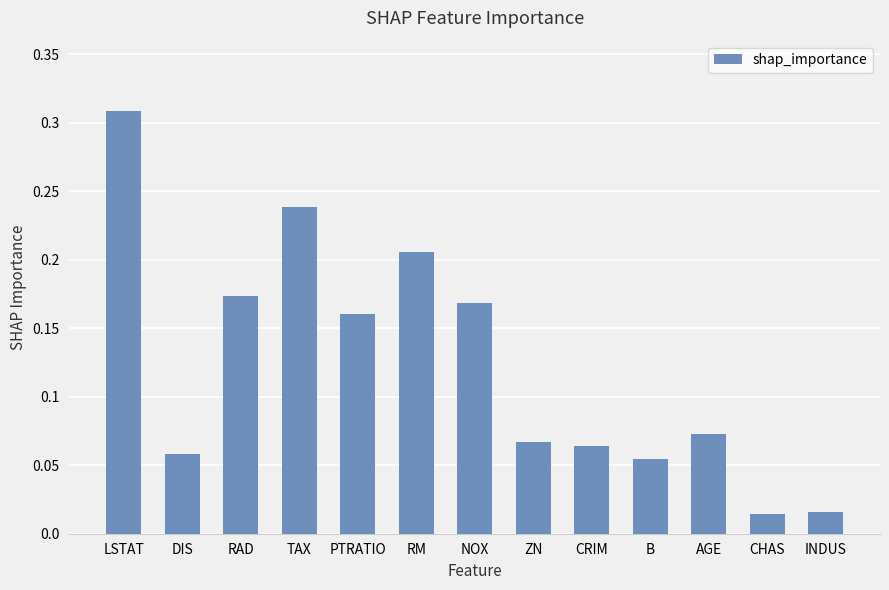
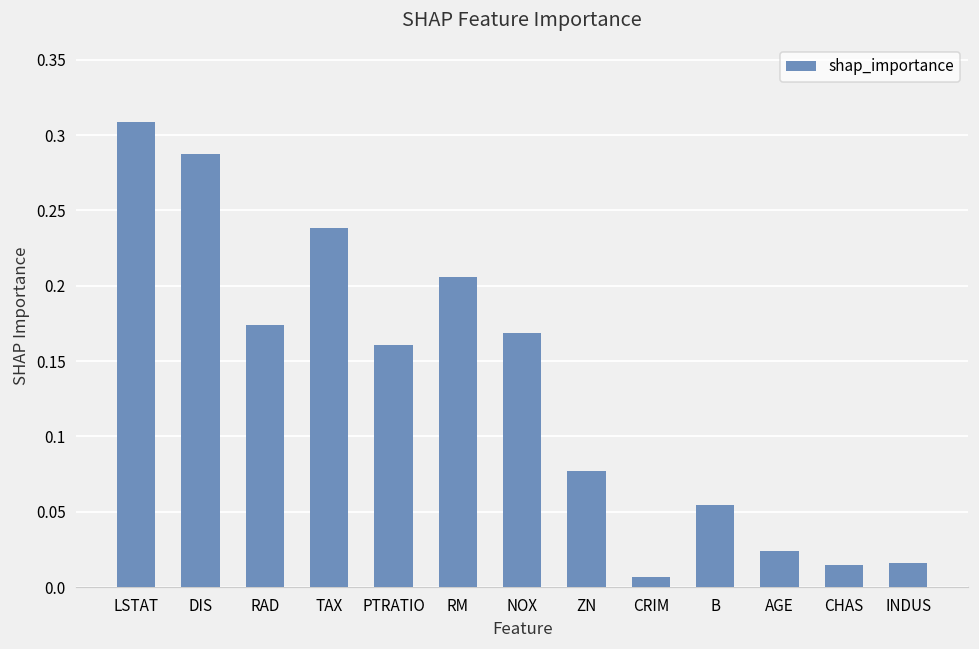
  {
    "LSTAT": 0.309,
-   "DIS": 0.058,
+   "DIS": 0.288,
    "RAD": 0.174,
    "TAX": 0.239,
    "PTRATIO": 0.161,
    "RM": 0.206,
    "NOX": 0.169,
-   "ZN": 0.067,
-   "CRIM": 0.064,
+   "ZN": 0.077,
+   "CRIM": 0.006,
    "B": 0.055,
-   "AGE": 0.073,
+   "AGE": 0.024,
    "CHAS": 0.014,
    "INDUS": 0.016
  }
